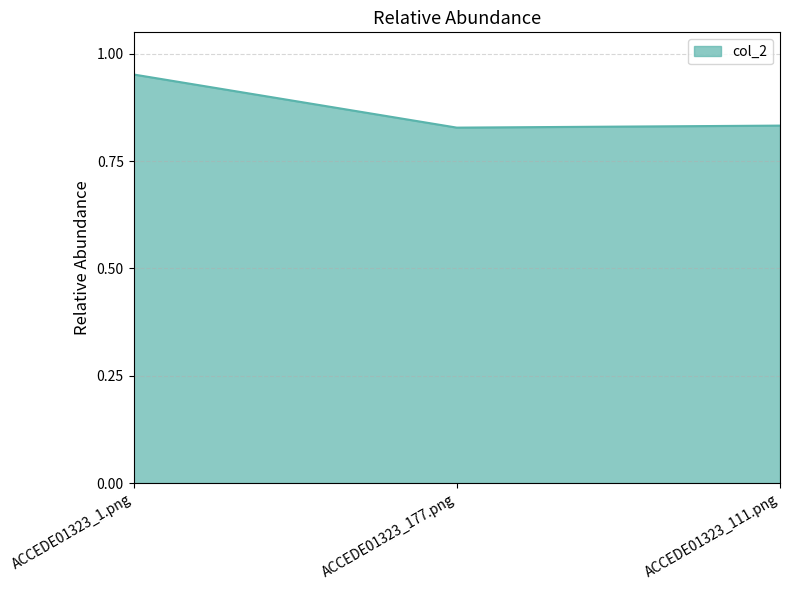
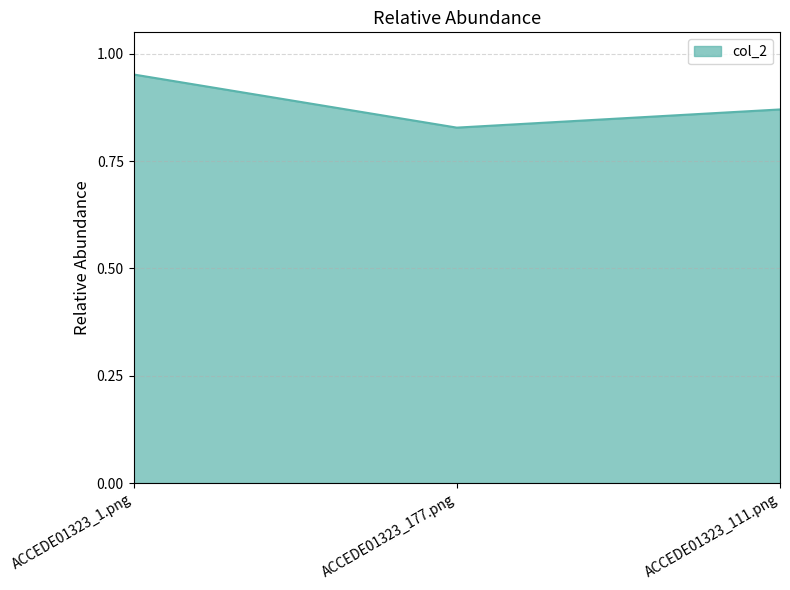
  {
    "ACCEDE01323_1.png": 0.95,
    "ACCEDE01323_177.png": 0.83,
-   "ACCEDE01323_111.png": 0.83
+   "ACCEDE01323_111.png": 0.87
  }
